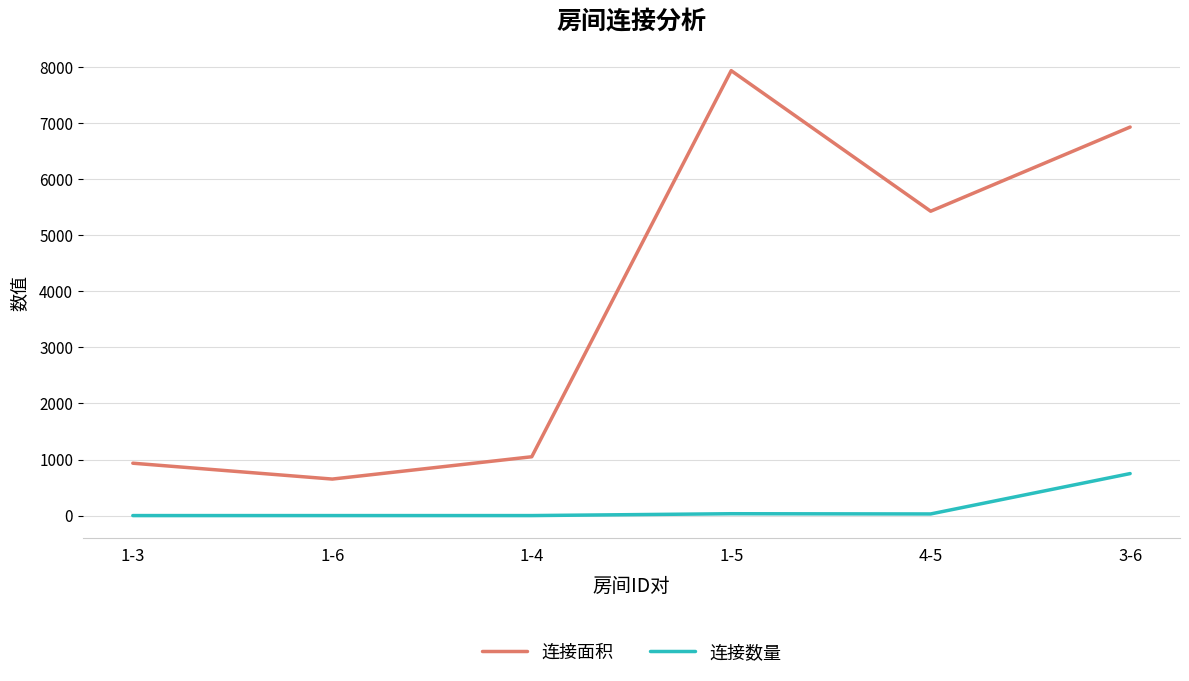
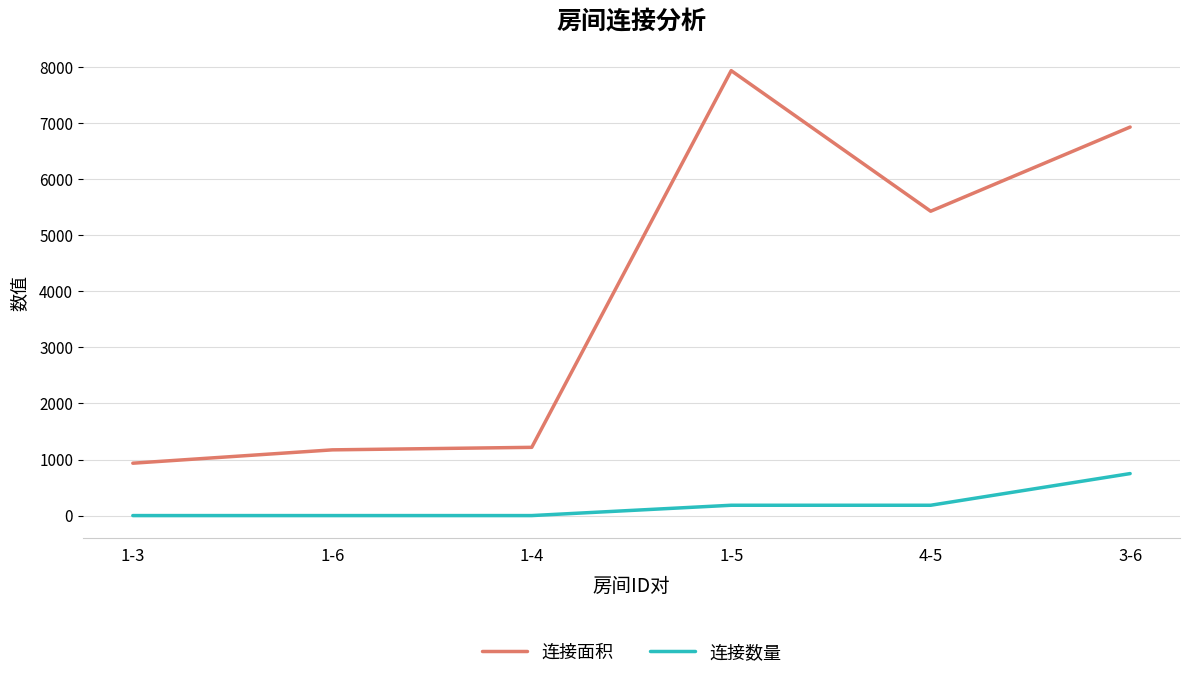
  {
    "连接面积": {
      "1-3": 900,
-     "1-6": 700,
-     "1-4": 1100,
+     "1-6": 1200,
+     "1-4": 1200,
      "1-5": 7900,
      "4-5": 5400,
      "3-6": 6900
    },
    "连接数量": {
      "1-3": 0,
      "1-6": 0,
      "1-4": 0,
-     "1-5": 0,
-     "4-5": 0,
+     "1-5": 200,
+     "4-5": 200,
      "3-6": 800
    }
  }
